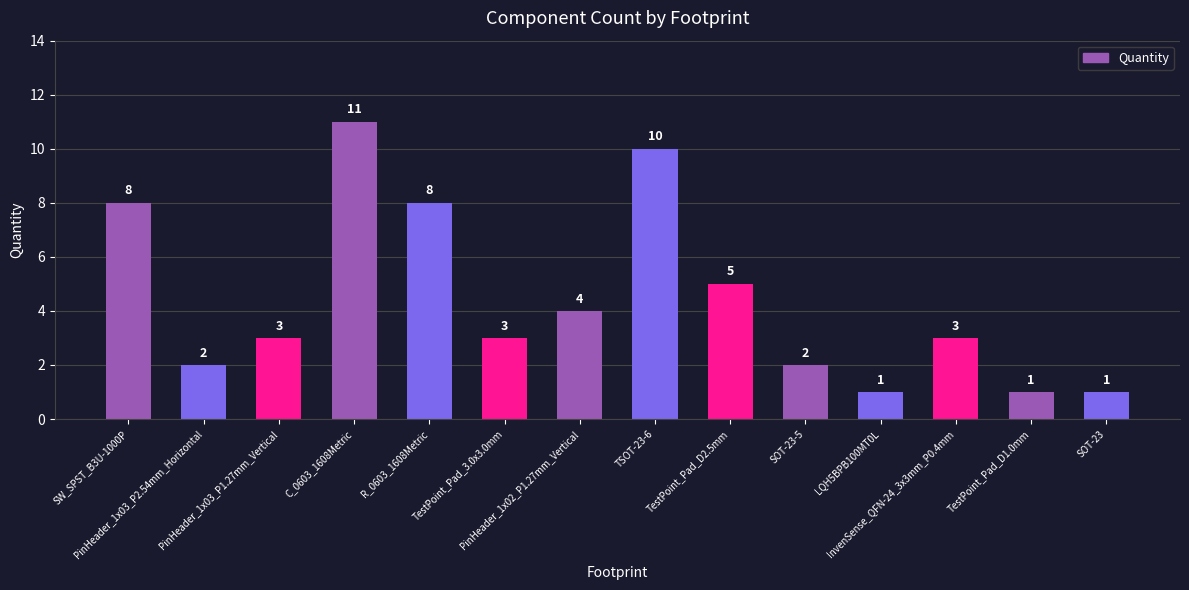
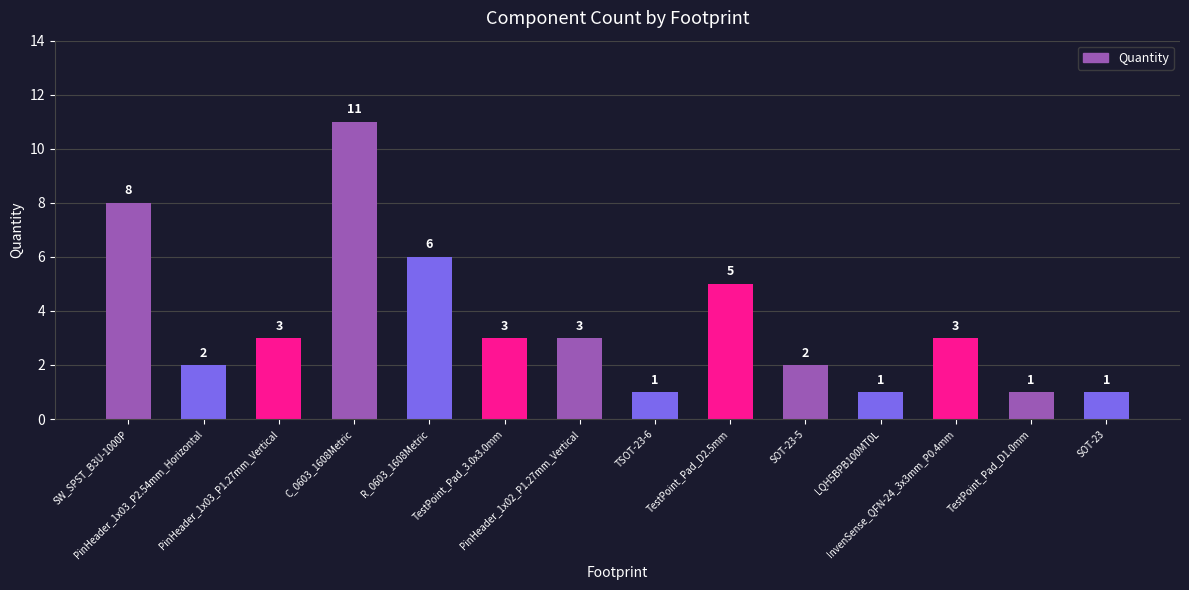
  {
    "SW_SPST_B3U-1000P": 8,
    "PinHeader_1x03_P2.54mm_Horizontal": 2,
    "PinHeader_1x03_P1.27mm_Vertical": 3,
    "C_0603_1608Metric": 11,
-   "R_0603_1608Metric": 8,
+   "R_0603_1608Metric": 6,
    "TestPoint_Pad_3.0x3.0mm": 3,
-   "PinHeader_1x02_P1.27mm_Vertical": 4,
-   "TSOT-23-6": 10,
+   "PinHeader_1x02_P1.27mm_Vertical": 3,
+   "TSOT-23-6": 1,
    "TestPoint_Pad_D2.5mm": 5,
    "SOT-23-5": 2,
    "LQH5BPB100MT0L": 1,
    "InvenSense_QFN-24_3x3mm_P0.4mm": 3,
    "TestPoint_Pad_D1.0mm": 1,
    "SOT-23": 1
  }
